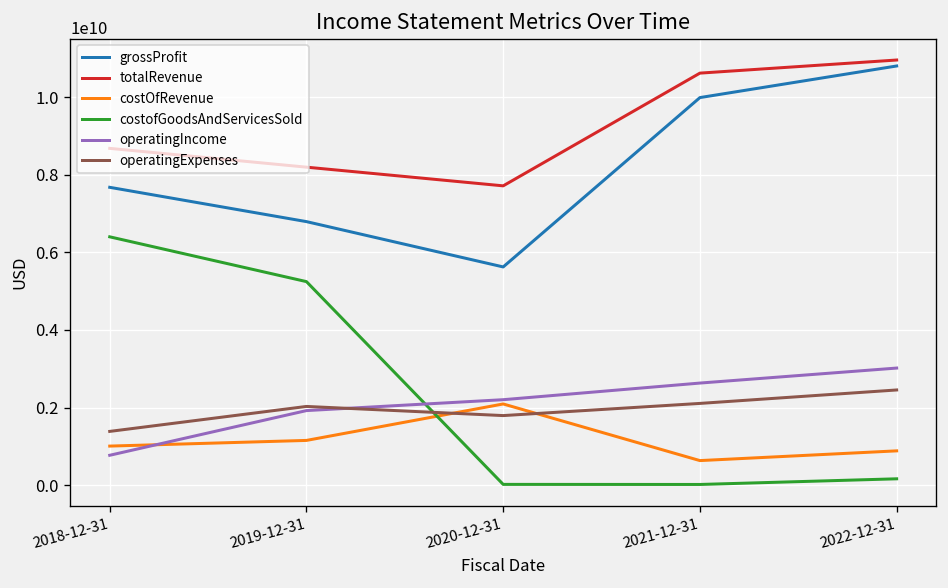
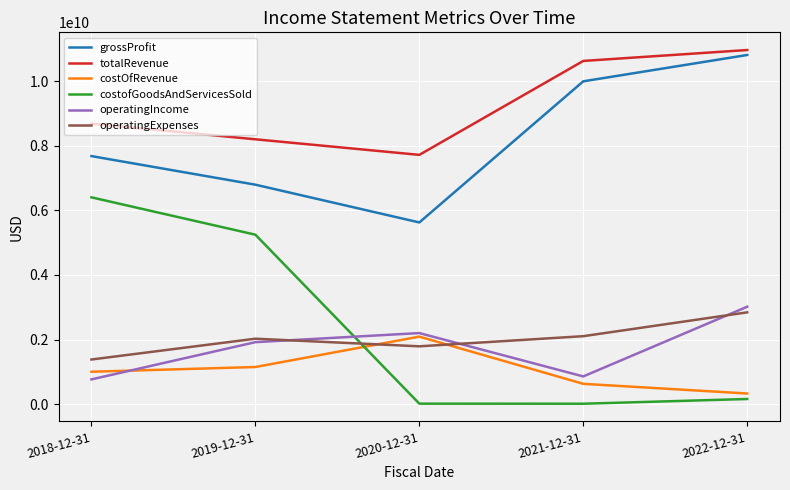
  {
    "grossProfit": {
      "2018-12-31": 7700000000,
      "2019-12-31": 6800000000,
      "2020-12-31": 5600000000,
      "2021-12-31": 10000000000,
      "2022-12-31": 10800000000
    },
    "totalRevenue": {
      "2019-12-31": 8200000000,
      "2020-12-31": 7700000000,
      "2021-12-31": 10600000000,
      "2022-12-31": 11000000000
    },
    "costOfRevenue": {
      "2018-12-31": 1000000000,
      "2019-12-31": 1200000000,
      "2020-12-31": 2100000000,
      "2021-12-31": 600000000,
-     "2022-12-31": 900000000
+     "2022-12-31": 300000000
    },
    "costofGoodsAndServicesSold": {
      "2018-12-31": 6400000000,
      "2019-12-31": 5200000000,
      "2020-12-31": 0,
      "2021-12-31": 0,
      "2022-12-31": 200000000
    },
    "operatingIncome": {
      "2018-12-31": 800000000,
      "2019-12-31": 1900000000,
      "2020-12-31": 2200000000,
-     "2021-12-31": 2600000000,
+     "2021-12-31": 900000000,
      "2022-12-31": 3000000000
    },
    "operatingExpenses": {
      "2018-12-31": 1400000000,
      "2019-12-31": 2000000000,
      "2020-12-31": 1800000000,
      "2021-12-31": 2100000000,
-     "2022-12-31": 2500000000
+     "2022-12-31": 2800000000
    }
  }
